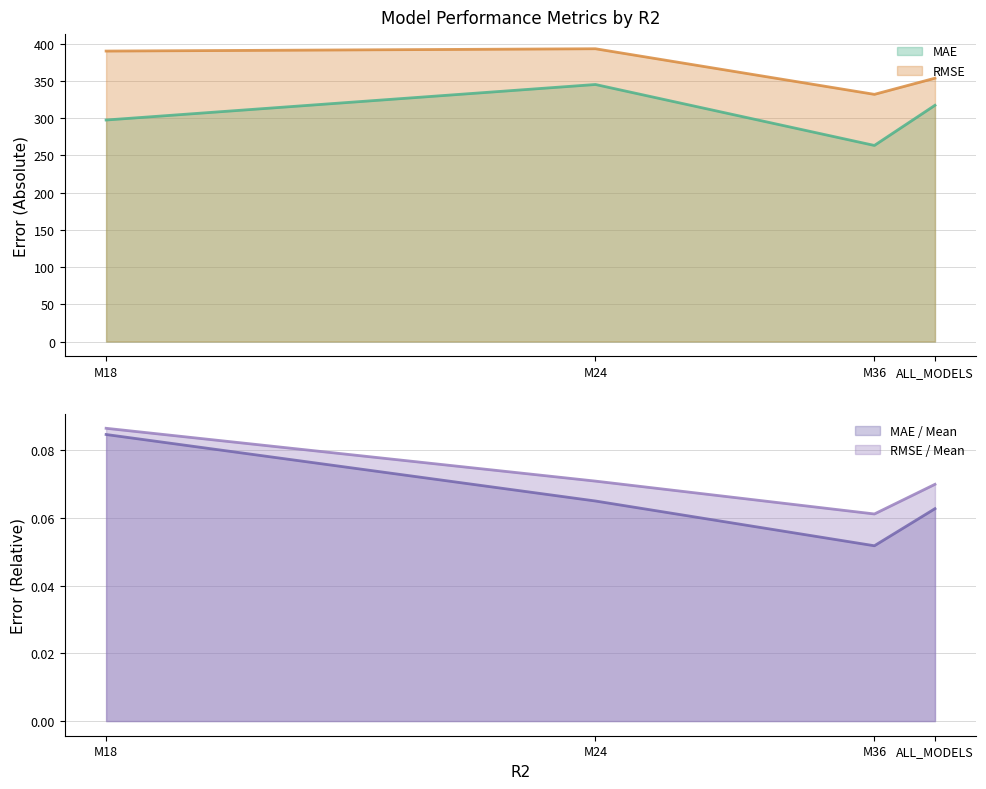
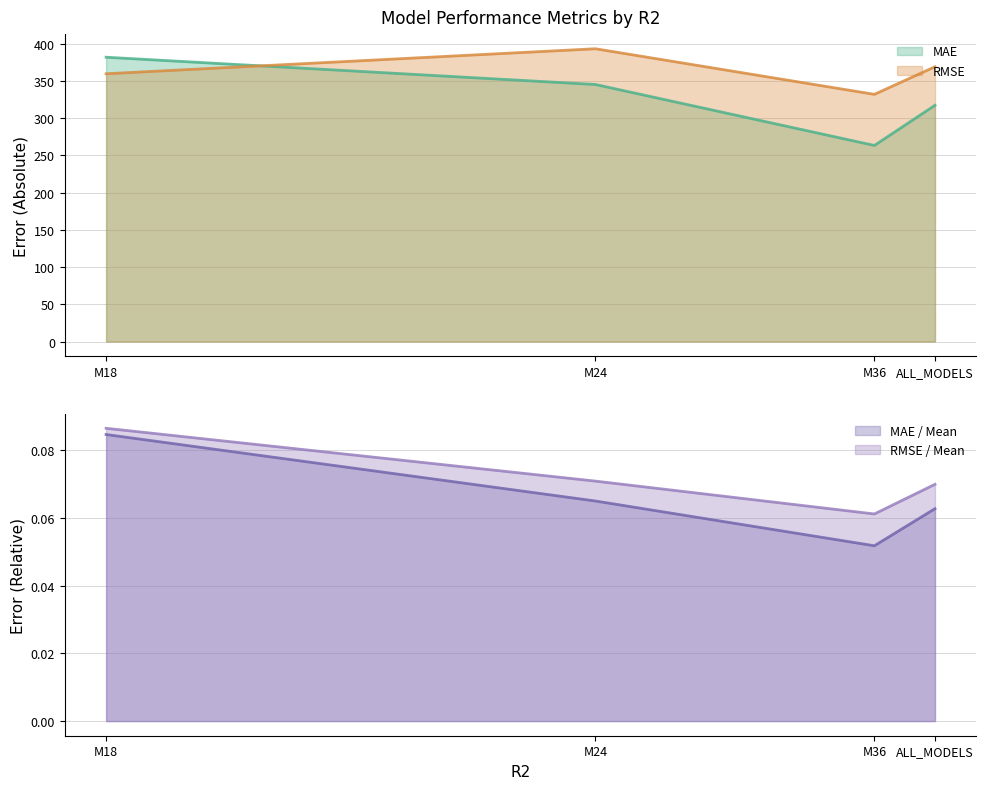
  {
    "Model Performance Metrics by R2": {
      "MAE": {
-       "M18": 300,
+       "M18": 380,
        "M24": 350,
        "M36": 260,
        "ALL_MODELS": 320
      },
      "RMSE": {
-       "M18": 390,
+       "M18": 360,
        "M24": 390,
        "M36": 330,
-       "ALL_MODELS": 350
+       "ALL_MODELS": 370
      }
    }
  }
